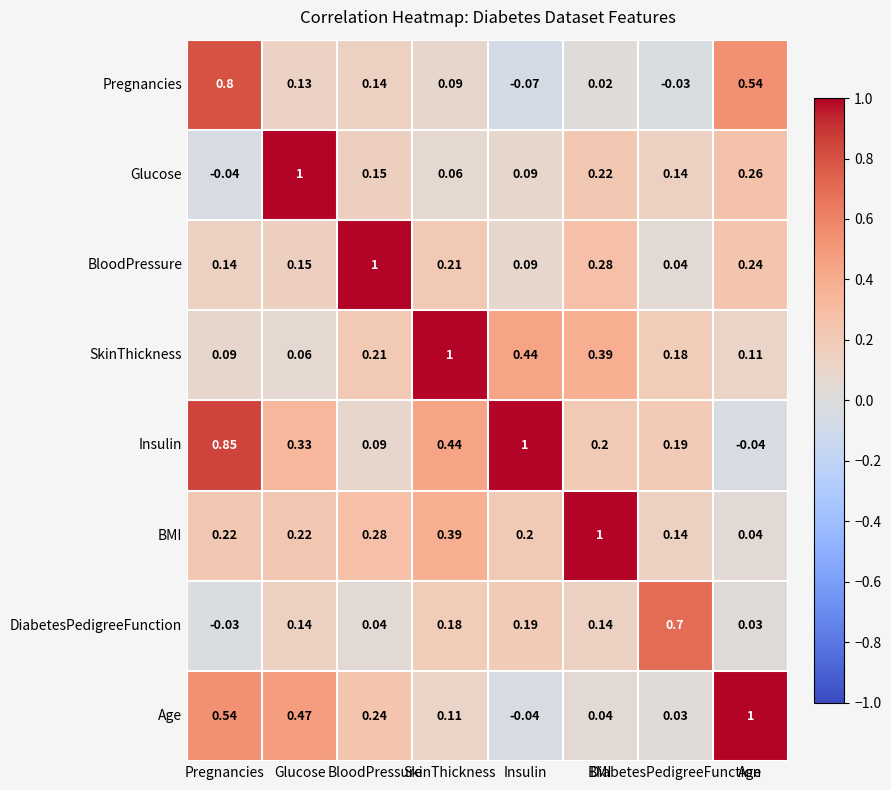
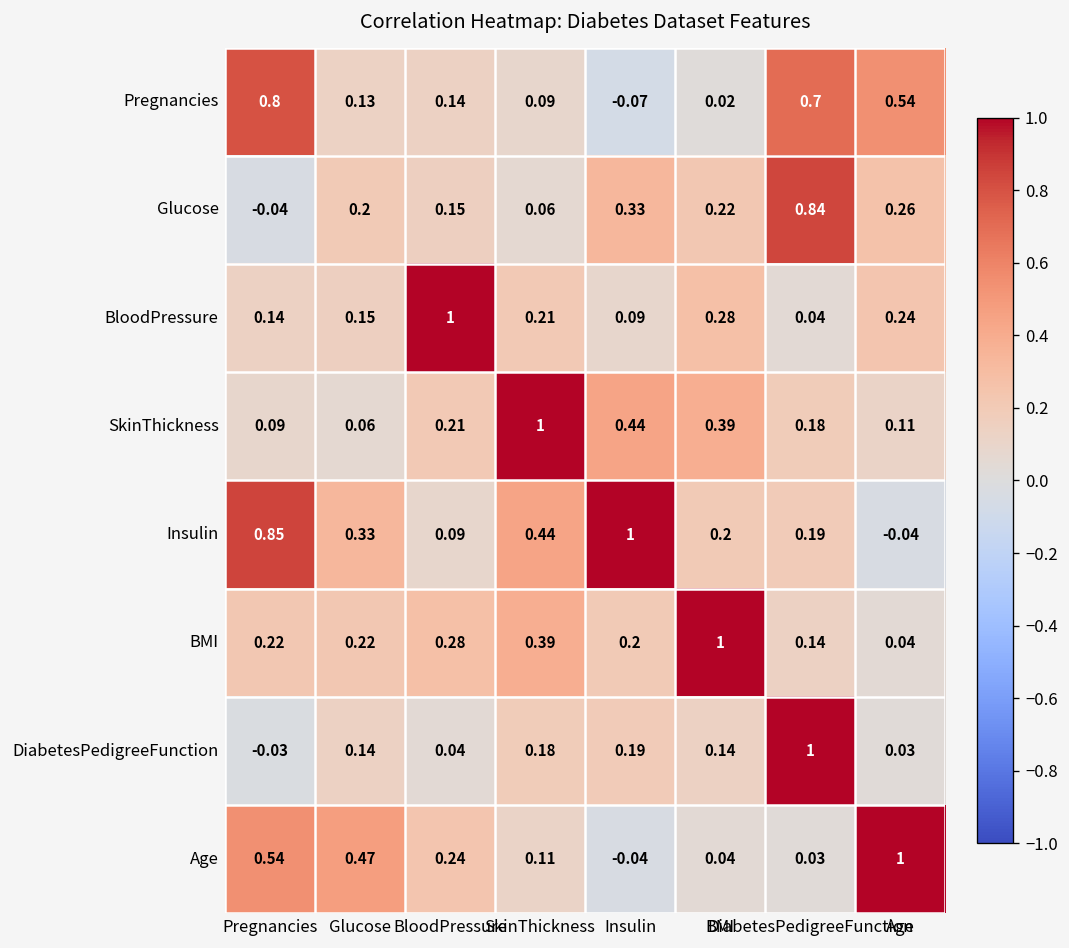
  {
    "Pregnancies": {
      "Pregnancies": 0.8,
      "Glucose": 0.13,
      "Insulin": -0.07,
-     "DiabetesPedigreeFunction": -0.03
+     "DiabetesPedigreeFunction": 0.7
    },
    "Glucose": {
      "Pregnancies": -0.04,
-     "Glucose": 1,
-     "Insulin": 0.09,
-     "DiabetesPedigreeFunction": 0.14
+     "Glucose": 0.2,
+     "Insulin": 0.33,
+     "DiabetesPedigreeFunction": 0.84
    },
    "BloodPressure": {
      "Pregnancies": 0.14,
      "Glucose": 0.15,
      "Insulin": 0.09,
      "DiabetesPedigreeFunction": 0.04
    },
    "SkinThickness": {
      "Pregnancies": 0.09,
      "Glucose": 0.06,
      "Insulin": 0.44,
      "DiabetesPedigreeFunction": 0.18
    },
    "Insulin": {
      "Pregnancies": 0.85,
      "Glucose": 0.33,
      "Insulin": 1,
      "DiabetesPedigreeFunction": 0.19
    },
    "BMI": {
      "Pregnancies": 0.22,
      "Glucose": 0.22,
      "Insulin": 0.2,
      "DiabetesPedigreeFunction": 0.14
    },
    "DiabetesPedigreeFunction": {
      "Pregnancies": -0.03,
      "Glucose": 0.14,
      "Insulin": 0.19,
-     "DiabetesPedigreeFunction": 0.7
+     "DiabetesPedigreeFunction": 1
    },
    "Age": {
      "Pregnancies": 0.54,
      "Glucose": 0.47,
      "Insulin": -0.04,
      "DiabetesPedigreeFunction": 0.03
    }
  }
